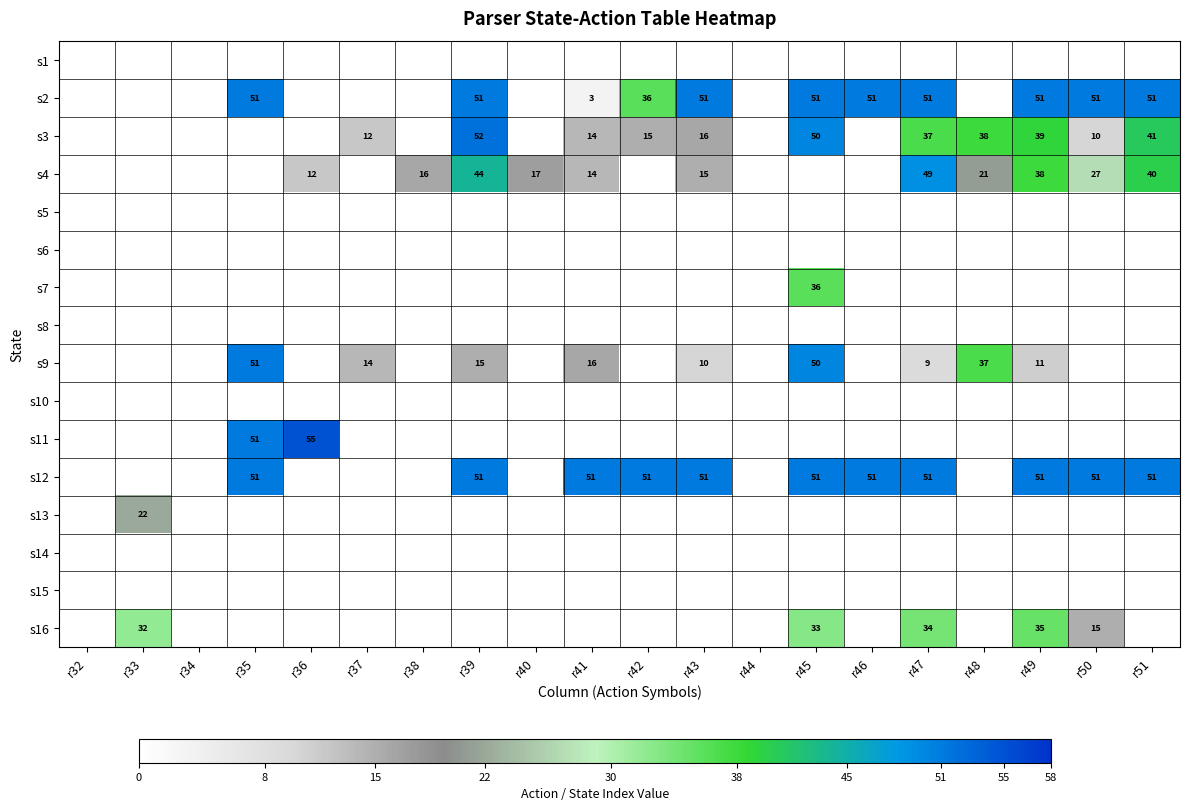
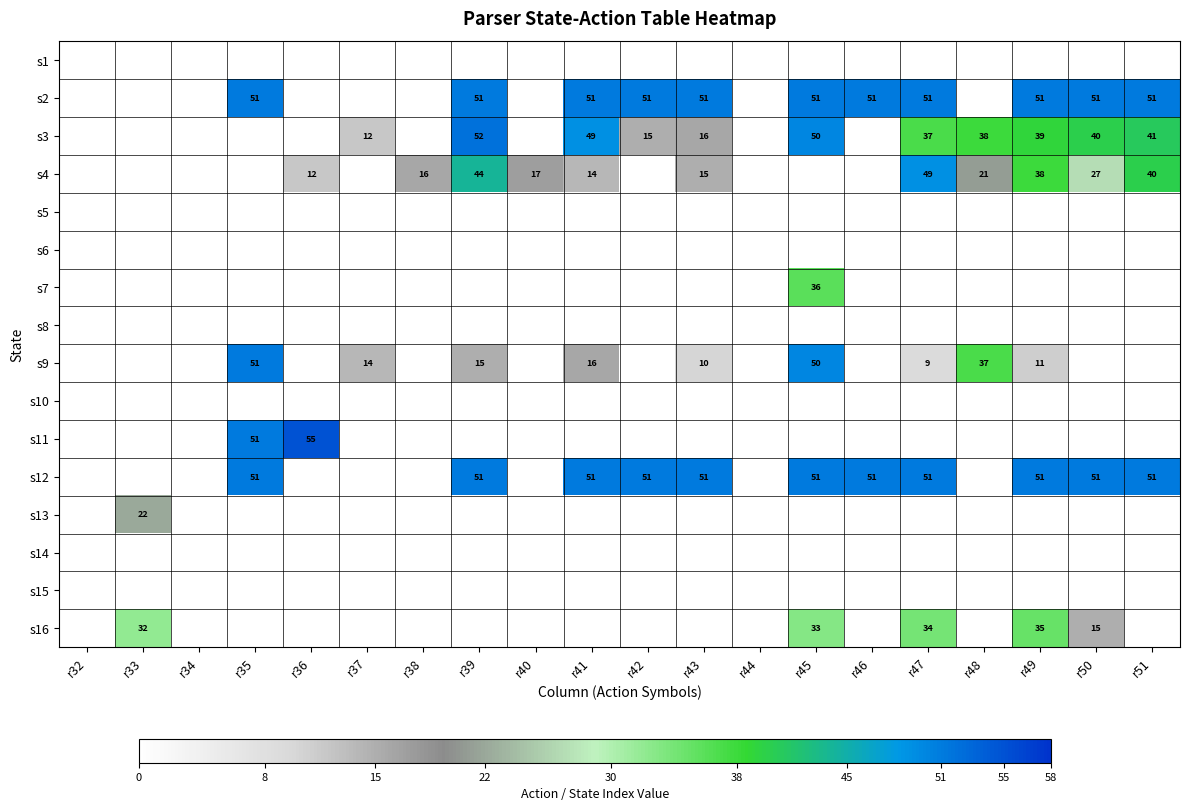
  {
    "s2": {
      "r35": 51,
      "r39": 51,
-     "r41": 3,
-     "r42": 36,
+     "r41": 51,
+     "r42": 51,
      "r43": 51,
      "r45": 51,
      "r46": 51,
      "r47": 51,
      "r49": 51,
      "r50": 51,
      "r51": 51
    },
    "s3": {
      "r37": 12,
      "r39": 52,
-     "r41": 14,
+     "r41": 49,
      "r42": 15,
      "r43": 16,
      "r45": 50,
      "r47": 37,
      "r48": 38,
      "r49": 39,
-     "r50": 10,
+     "r50": 40,
      "r51": 41
    },
    "s4": {
      "r36": 12,
      "r38": 16,
      "r39": 44,
      "r40": 17,
      "r41": 14,
      "r43": 15,
      "r47": 49,
      "r48": 21,
      "r49": 38,
      "r50": 27,
      "r51": 40
    },
    "s7": {
      "r45": 36
    },
    "s9": {
      "r35": 51,
      "r37": 14,
      "r39": 15,
      "r41": 16,
      "r43": 10,
      "r45": 50,
      "r47": 9,
      "r48": 37,
      "r49": 11
    },
    "s11": {
      "r35": 51,
      "r36": 55
    },
    "s12": {
      "r35": 51,
      "r39": 51,
      "r41": 51,
      "r42": 51,
      "r43": 51,
      "r45": 51,
      "r46": 51,
      "r47": 51,
      "r49": 51,
      "r50": 51,
      "r51": 51
    },
    "s13": {
      "r33": 22
    },
    "s16": {
      "r33": 32,
      "r45": 33,
      "r47": 34,
      "r49": 35,
      "r50": 15
    }
  }
